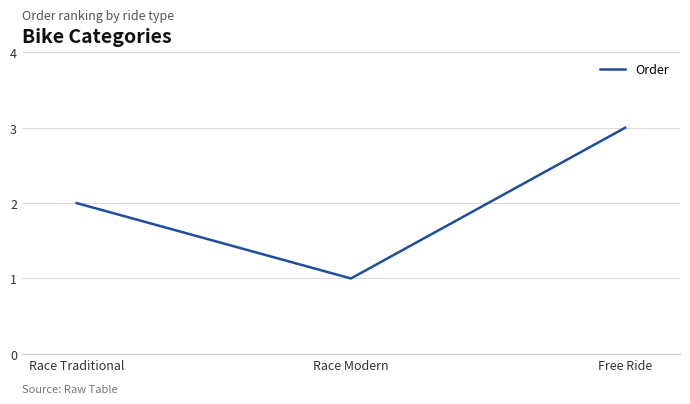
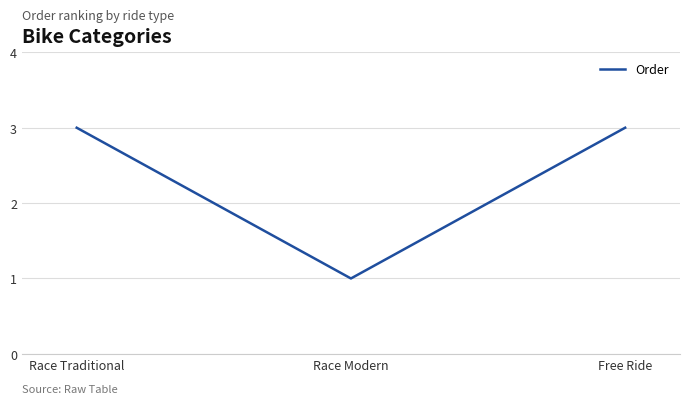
  {
-   "Race Traditional": 2,
+   "Race Traditional": 3,
    "Race Modern": 1,
    "Free Ride": 3
  }
